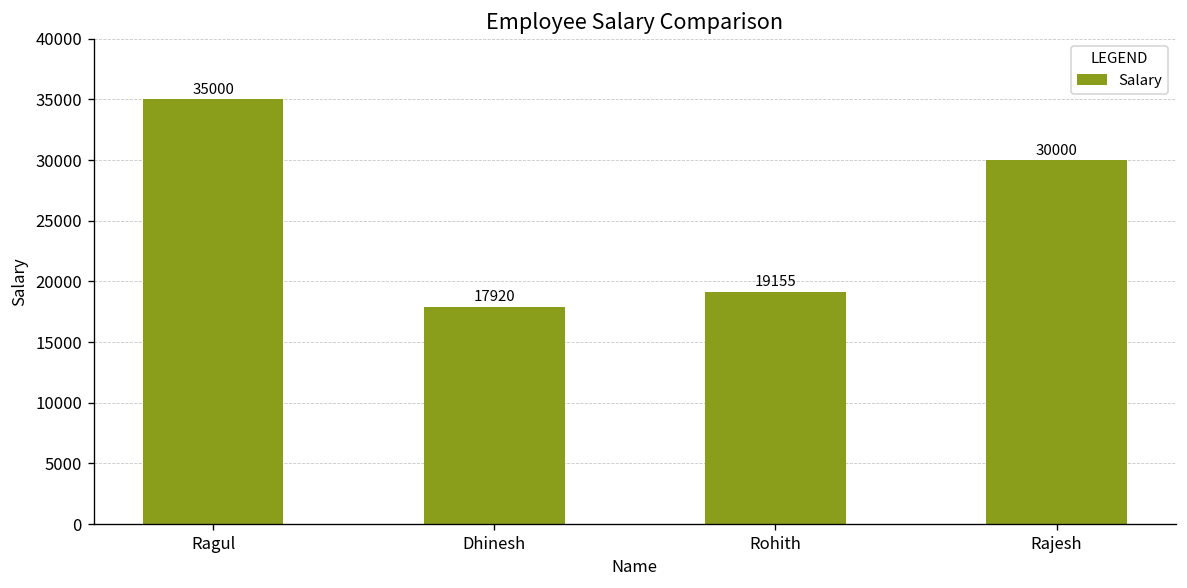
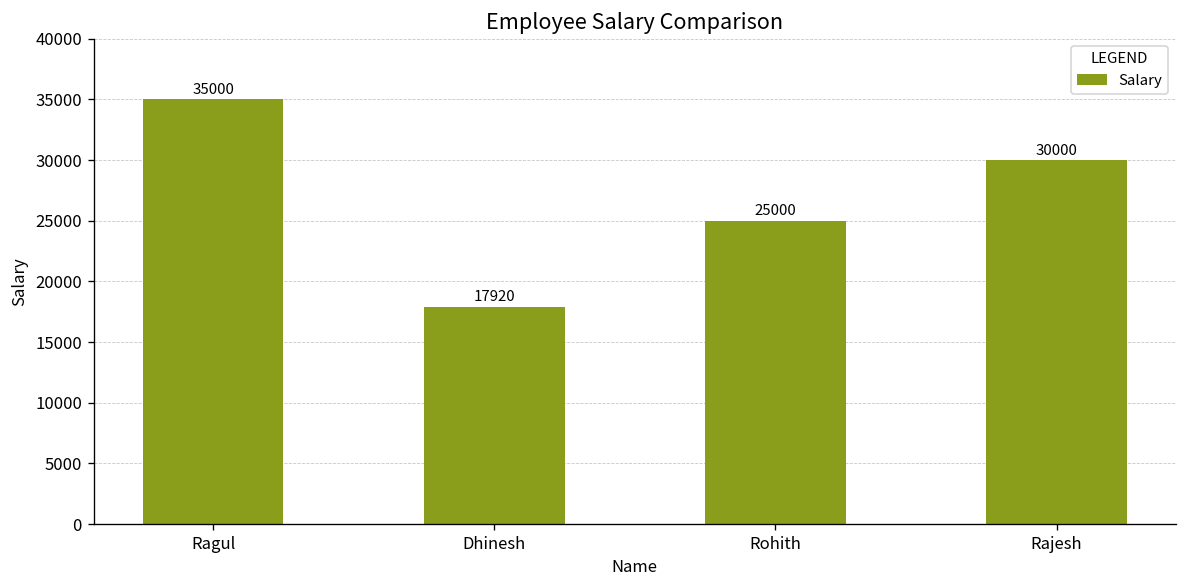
  {
    "Ragul": 35000,
    "Dhinesh": 17920,
-   "Rohith": 19155,
+   "Rohith": 25000,
    "Rajesh": 30000
  }
